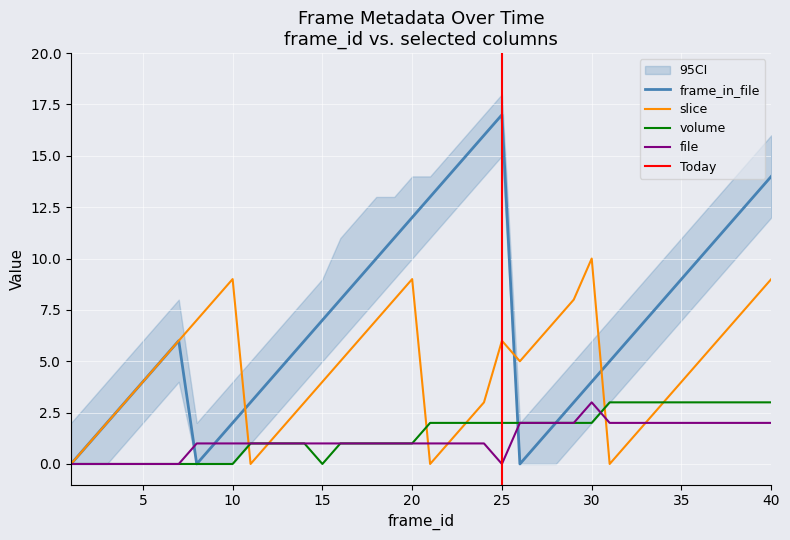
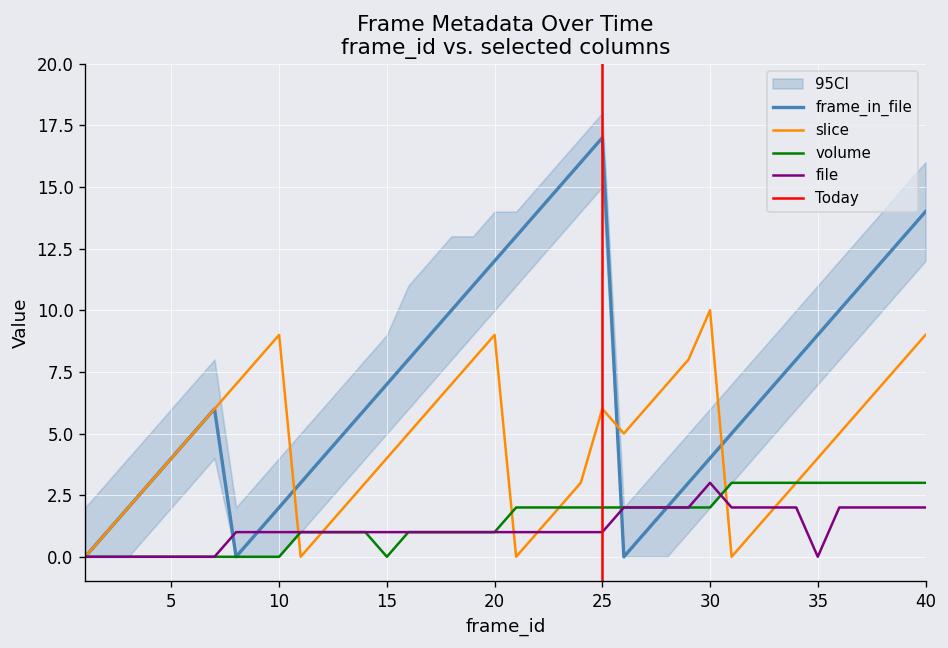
  {
    "slice": {
      "10": 9,
      "15": 4,
      "20": 9,
      "25": 6,
      "30": 10,
      "35": 4,
      "40": 9
    },
    "volume": {
      "10": 0,
      "15": 0,
      "25": 2,
      "30": 2,
      "35": 3,
      "40": 3
    },
    "file": {
      "10": 1,
      "15": 1,
-     "25": 0,
+     "25": 1,
      "30": 3,
-     "35": 2,
+     "35": 0,
      "40": 2
    }
  }
